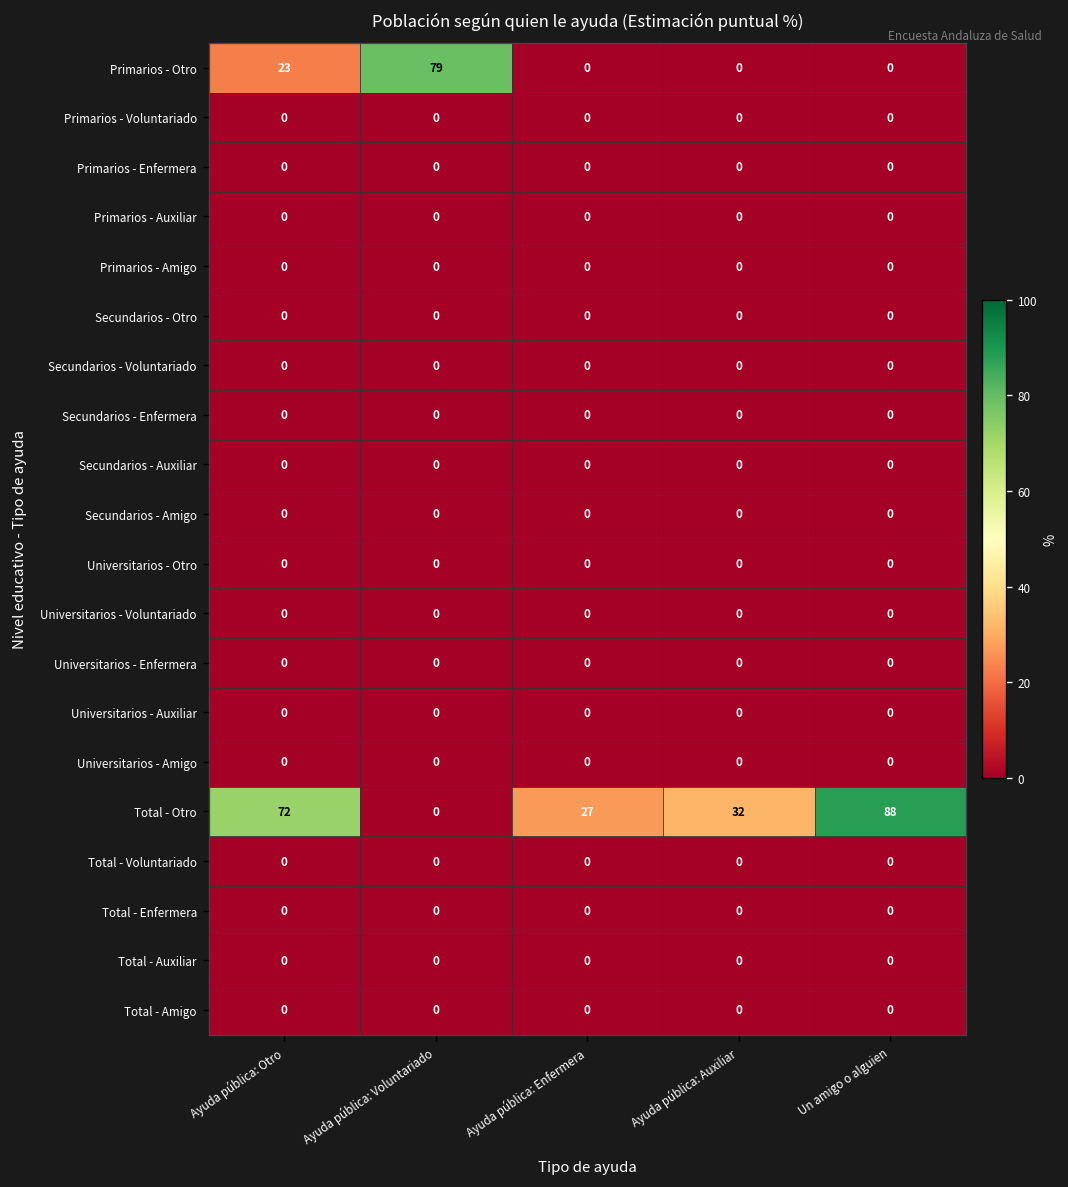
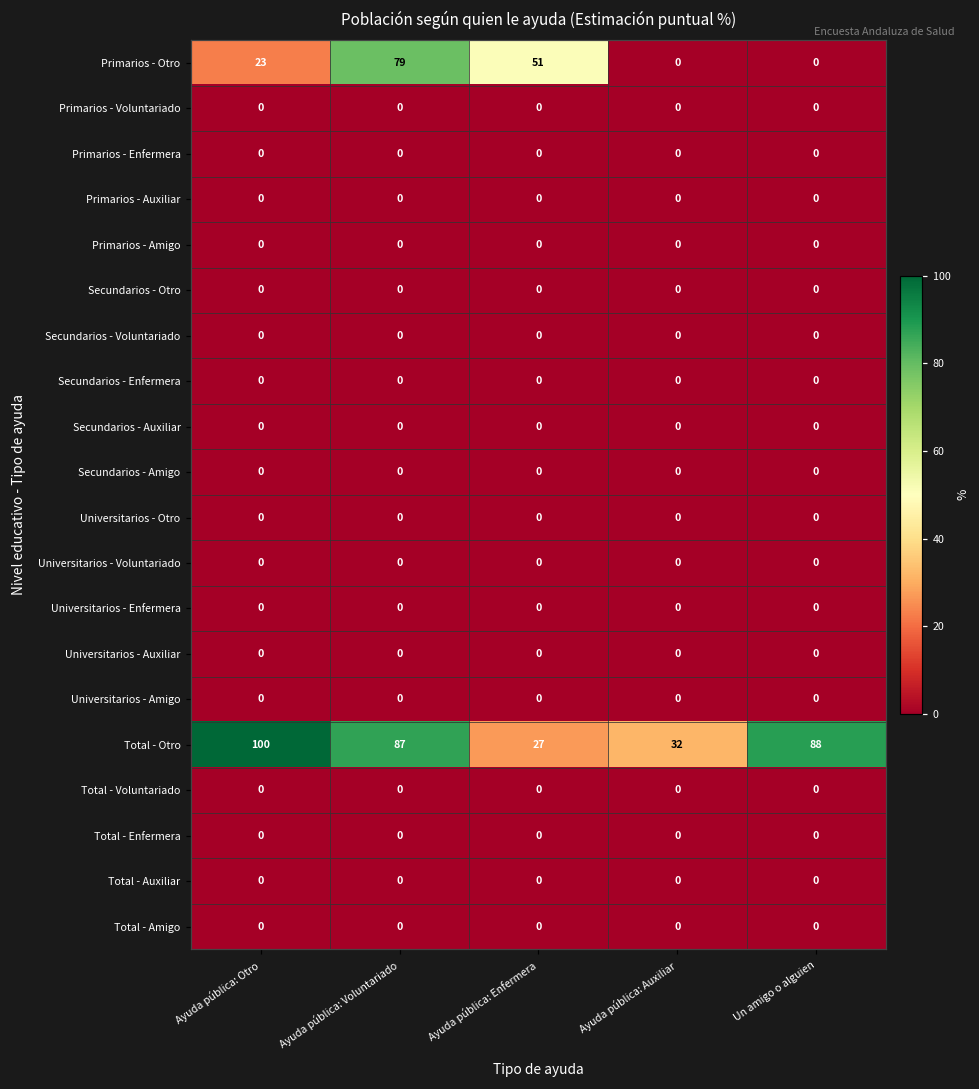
  {
    "Primarios - Otro": {
      "Ayuda pública: Otro": 23,
      "Ayuda pública: Voluntariado": 79,
-     "Ayuda pública: Enfermera": 0,
+     "Ayuda pública: Enfermera": 51,
      "Ayuda pública: Auxiliar": 0,
      "Un amigo o alguien": 0
    },
    "Primarios - Voluntariado": {
      "Ayuda pública: Otro": 0,
      "Ayuda pública: Voluntariado": 0,
      "Ayuda pública: Enfermera": 0,
      "Ayuda pública: Auxiliar": 0,
      "Un amigo o alguien": 0
    },
    "Primarios - Enfermera": {
      "Ayuda pública: Otro": 0,
      "Ayuda pública: Voluntariado": 0,
      "Ayuda pública: Enfermera": 0,
      "Ayuda pública: Auxiliar": 0,
      "Un amigo o alguien": 0
    },
    "Primarios - Auxiliar": {
      "Ayuda pública: Otro": 0,
      "Ayuda pública: Voluntariado": 0,
      "Ayuda pública: Enfermera": 0,
      "Ayuda pública: Auxiliar": 0,
      "Un amigo o alguien": 0
    },
    "Primarios - Amigo": {
      "Ayuda pública: Otro": 0,
      "Ayuda pública: Voluntariado": 0,
      "Ayuda pública: Enfermera": 0,
      "Ayuda pública: Auxiliar": 0,
      "Un amigo o alguien": 0
    },
    "Secundarios - Otro": {
      "Ayuda pública: Otro": 0,
      "Ayuda pública: Voluntariado": 0,
      "Ayuda pública: Enfermera": 0,
      "Ayuda pública: Auxiliar": 0,
      "Un amigo o alguien": 0
    },
    "Secundarios - Voluntariado": {
      "Ayuda pública: Otro": 0,
      "Ayuda pública: Voluntariado": 0,
      "Ayuda pública: Enfermera": 0,
      "Ayuda pública: Auxiliar": 0,
      "Un amigo o alguien": 0
    },
    "Secundarios - Enfermera": {
      "Ayuda pública: Otro": 0,
      "Ayuda pública: Voluntariado": 0,
      "Ayuda pública: Enfermera": 0,
      "Ayuda pública: Auxiliar": 0,
      "Un amigo o alguien": 0
    },
    "Secundarios - Auxiliar": {
      "Ayuda pública: Otro": 0,
      "Ayuda pública: Voluntariado": 0,
      "Ayuda pública: Enfermera": 0,
      "Ayuda pública: Auxiliar": 0,
      "Un amigo o alguien": 0
    },
    "Secundarios - Amigo": {
      "Ayuda pública: Otro": 0,
      "Ayuda pública: Voluntariado": 0,
      "Ayuda pública: Enfermera": 0,
      "Ayuda pública: Auxiliar": 0,
      "Un amigo o alguien": 0
    },
    "Universitarios - Otro": {
      "Ayuda pública: Otro": 0,
      "Ayuda pública: Voluntariado": 0,
      "Ayuda pública: Enfermera": 0,
      "Ayuda pública: Auxiliar": 0,
      "Un amigo o alguien": 0
    },
    "Universitarios - Voluntariado": {
      "Ayuda pública: Otro": 0,
      "Ayuda pública: Voluntariado": 0,
      "Ayuda pública: Enfermera": 0,
      "Ayuda pública: Auxiliar": 0,
      "Un amigo o alguien": 0
    },
    "Universitarios - Enfermera": {
      "Ayuda pública: Otro": 0,
      "Ayuda pública: Voluntariado": 0,
      "Ayuda pública: Enfermera": 0,
      "Ayuda pública: Auxiliar": 0,
      "Un amigo o alguien": 0
    },
    "Universitarios - Auxiliar": {
      "Ayuda pública: Otro": 0,
      "Ayuda pública: Voluntariado": 0,
      "Ayuda pública: Enfermera": 0,
      "Ayuda pública: Auxiliar": 0,
      "Un amigo o alguien": 0
    },
    "Universitarios - Amigo": {
      "Ayuda pública: Otro": 0,
      "Ayuda pública: Voluntariado": 0,
      "Ayuda pública: Enfermera": 0,
      "Ayuda pública: Auxiliar": 0,
      "Un amigo o alguien": 0
    },
    "Total - Otro": {
-     "Ayuda pública: Otro": 72,
-     "Ayuda pública: Voluntariado": 0,
+     "Ayuda pública: Otro": 100,
+     "Ayuda pública: Voluntariado": 87,
      "Ayuda pública: Enfermera": 27,
      "Ayuda pública: Auxiliar": 32,
      "Un amigo o alguien": 88
    },
    "Total - Voluntariado": {
      "Ayuda pública: Otro": 0,
      "Ayuda pública: Voluntariado": 0,
      "Ayuda pública: Enfermera": 0,
      "Ayuda pública: Auxiliar": 0,
      "Un amigo o alguien": 0
    },
    "Total - Enfermera": {
      "Ayuda pública: Otro": 0,
      "Ayuda pública: Voluntariado": 0,
      "Ayuda pública: Enfermera": 0,
      "Ayuda pública: Auxiliar": 0,
      "Un amigo o alguien": 0
    },
    "Total - Auxiliar": {
      "Ayuda pública: Otro": 0,
      "Ayuda pública: Voluntariado": 0,
      "Ayuda pública: Enfermera": 0,
      "Ayuda pública: Auxiliar": 0,
      "Un amigo o alguien": 0
    },
    "Total - Amigo": {
      "Ayuda pública: Otro": 0,
      "Ayuda pública: Voluntariado": 0,
      "Ayuda pública: Enfermera": 0,
      "Ayuda pública: Auxiliar": 0,
      "Un amigo o alguien": 0
    }
  }
